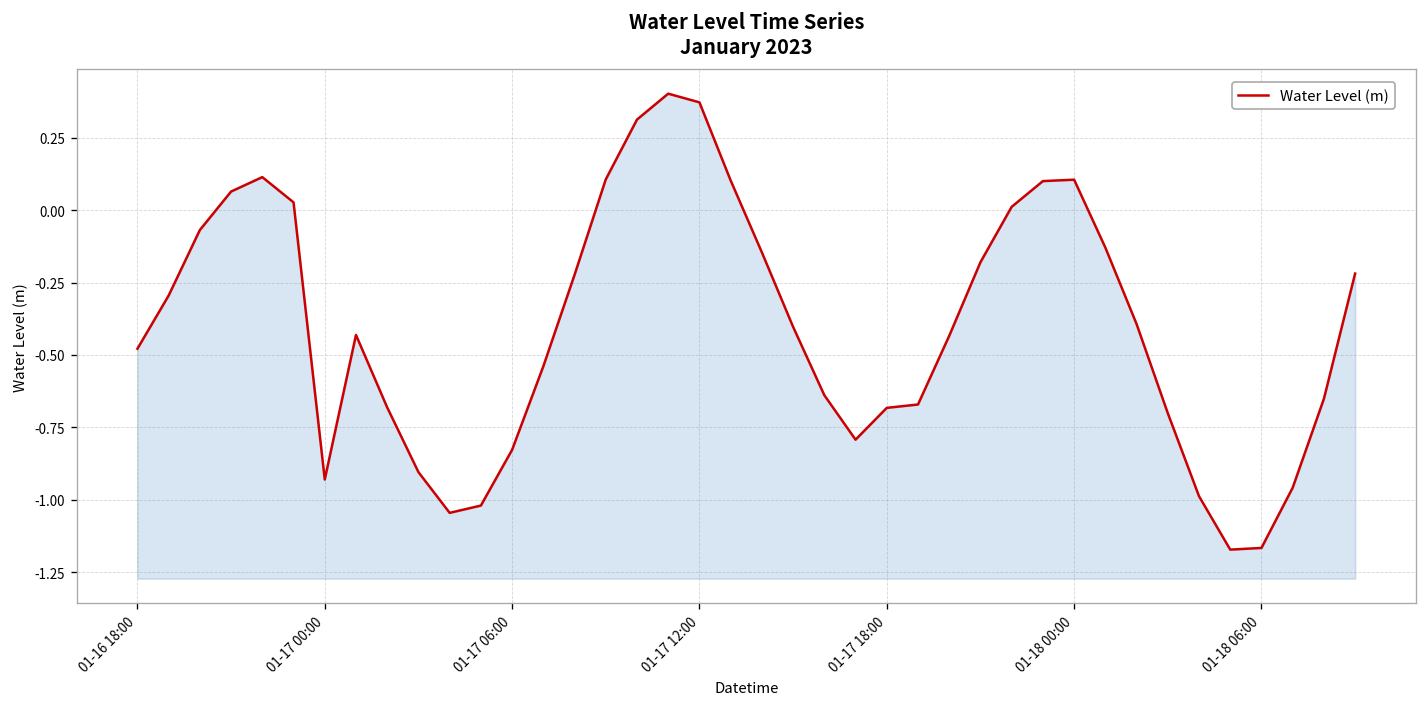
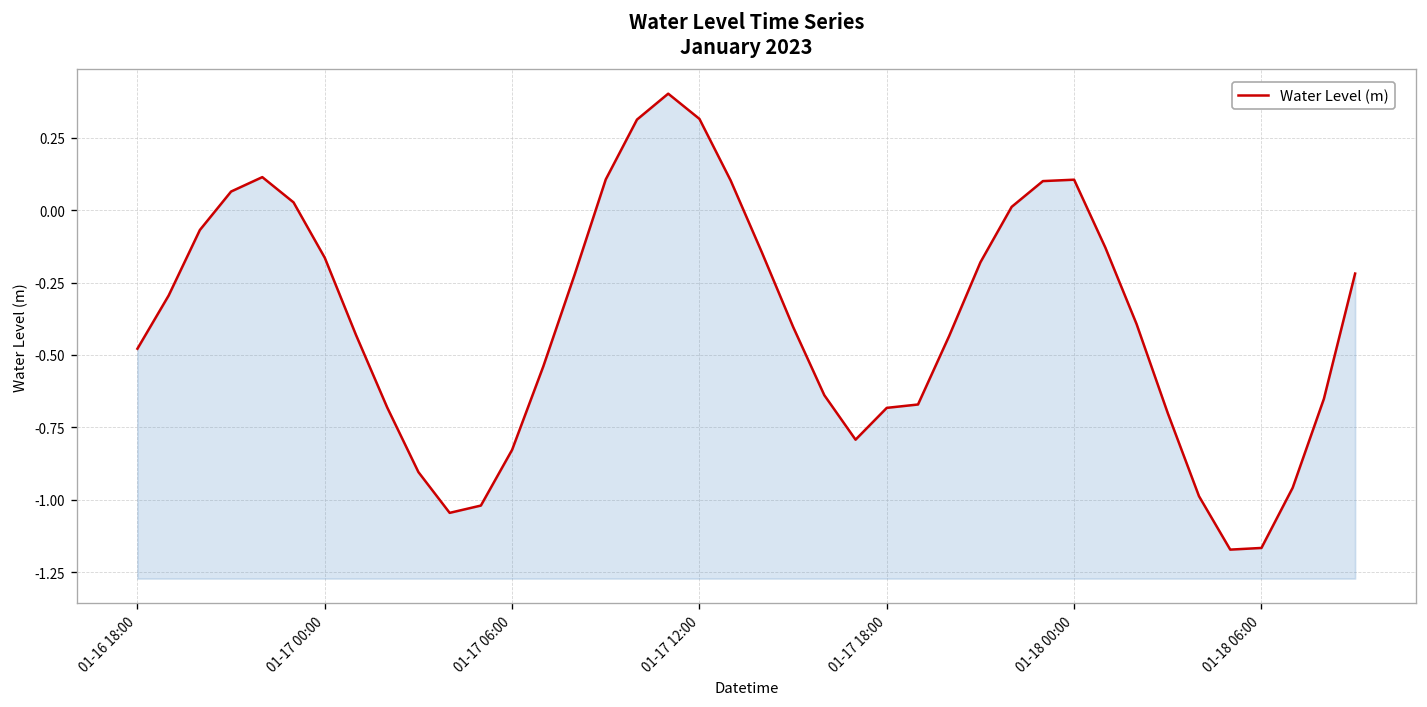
  {
    "01-16 18:00": -0.48,
-   "01-17 00:00": -0.93,
+   "01-17 00:00": -0.16,
    "01-17 06:00": -0.83,
-   "01-17 12:00": 0.37,
+   "01-17 12:00": 0.31,
    "01-17 18:00": -0.68,
    "01-18 00:00": 0.10,
    "01-18 06:00": -1.17
  }
